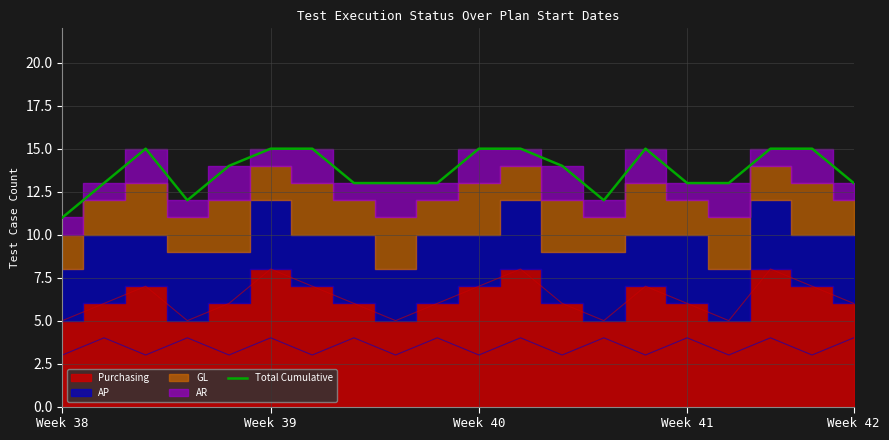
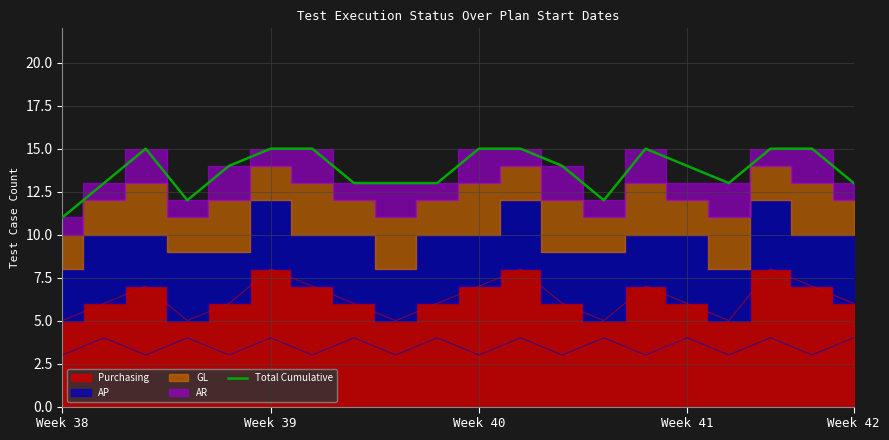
  {
    "Total Cumulative": {
      "Week 39": 15,
      "Week 40": 15,
-     "Week 41": 13
+     "Week 41": 14
    }
  }
